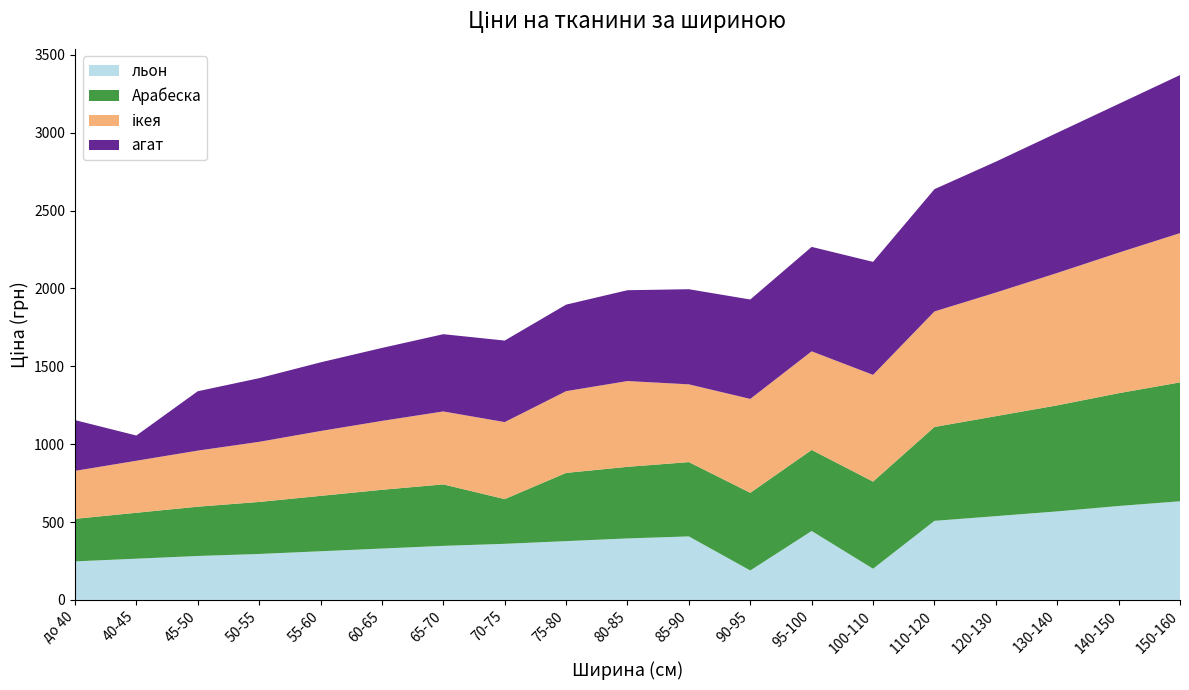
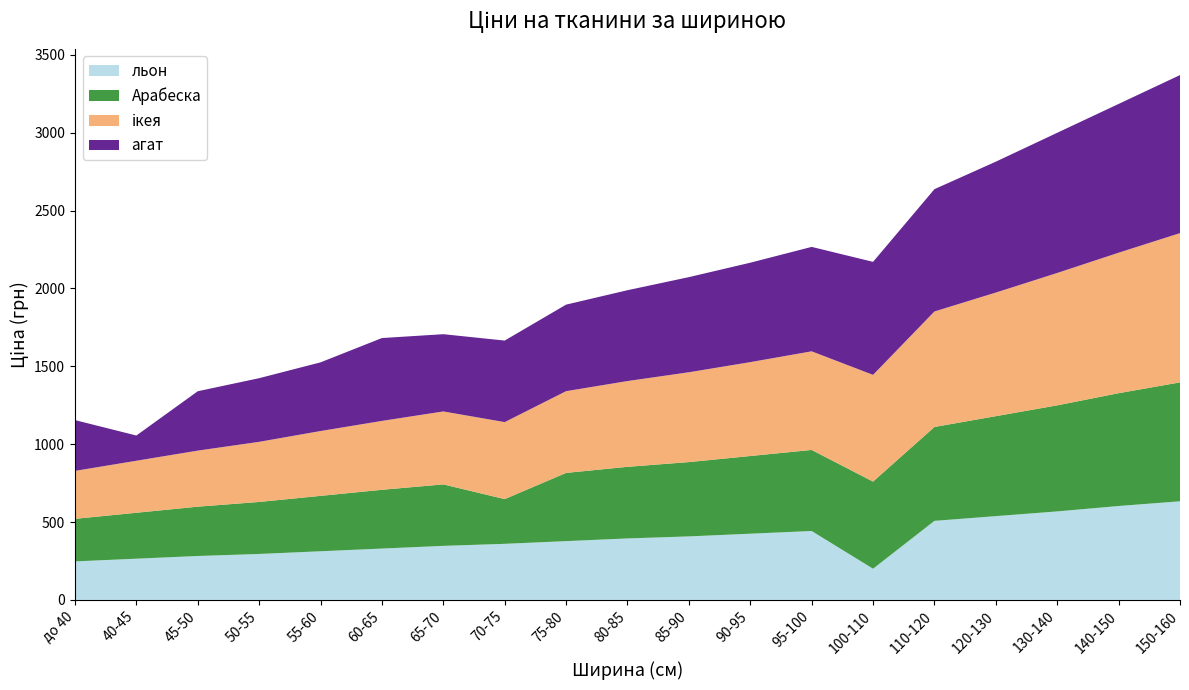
  {
    "льон": {
      "до 40": 250,
      "40-45": 260,
      "45-50": 280,
      "50-55": 300,
      "55-60": 310,
      "60-65": 330,
      "65-70": 350,
      "70-75": 360,
      "75-80": 380,
      "80-85": 390,
      "85-90": 410,
-     "90-95": 190,
+     "90-95": 430,
      "95-100": 440,
      "100-110": 200,
      "110-120": 510,
      "120-130": 540,
      "130-140": 570,
      "140-150": 600,
      "150-160": 630
    },
    "Арабеска": {
      "до 40": 270,
      "40-45": 300,
      "45-50": 320,
      "50-55": 330,
      "55-60": 360,
      "60-65": 380,
      "65-70": 390,
      "70-75": 290,
      "75-80": 440,
      "80-85": 460,
      "85-90": 480,
      "90-95": 500,
      "95-100": 520,
      "100-110": 560,
      "110-120": 600,
      "120-130": 640,
      "130-140": 680,
      "140-150": 720,
      "150-160": 760
    },
    "ікея": {
      "до 40": 310,
      "40-45": 330,
      "45-50": 360,
      "50-55": 390,
      "55-60": 420,
      "60-65": 440,
      "65-70": 470,
      "70-75": 490,
      "75-80": 520,
      "80-85": 550,
-     "85-90": 500,
+     "85-90": 580,
      "90-95": 600,
      "95-100": 630,
      "100-110": 690,
      "110-120": 740,
      "120-130": 790,
      "130-140": 850,
      "140-150": 900,
      "150-160": 960
    },
    "агат": {
      "до 40": 330,
      "40-45": 160,
      "45-50": 380,
      "50-55": 410,
      "55-60": 440,
-     "60-65": 470,
+     "60-65": 530,
      "65-70": 500,
      "70-75": 520,
      "75-80": 560,
      "80-85": 580,
      "85-90": 610,
      "90-95": 640,
      "95-100": 670,
      "100-110": 730,
      "110-120": 790,
      "120-130": 840,
      "130-140": 900,
      "140-150": 960,
      "150-160": 1020
    }
  }
